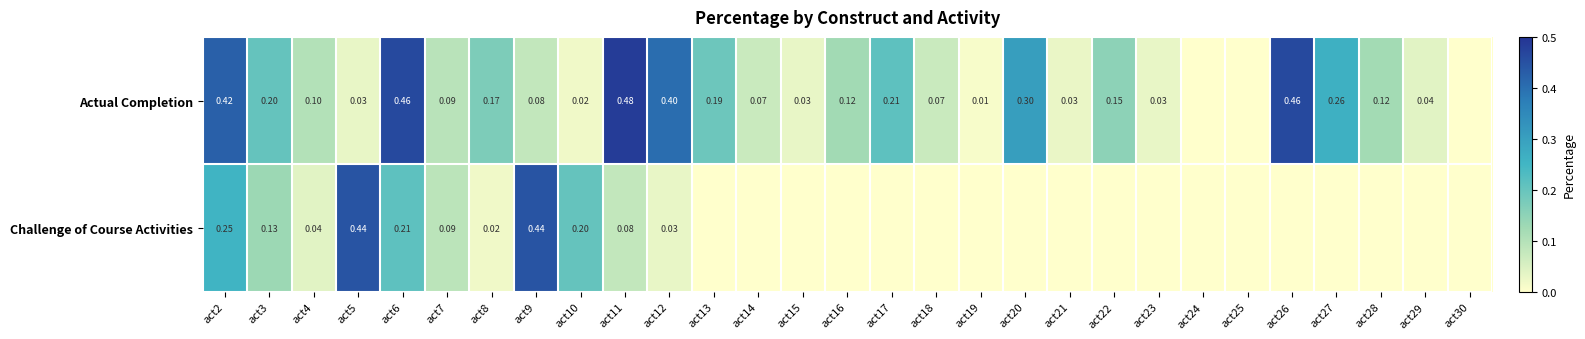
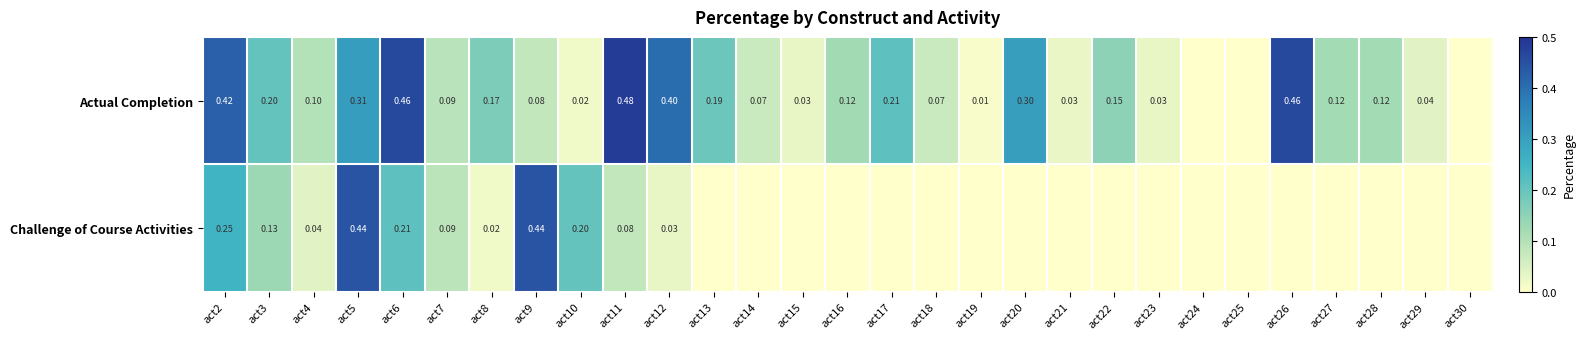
  {
    "Actual Completion": {
      "act2": 0.42,
      "act3": 0.20,
      "act4": 0.10,
-     "act5": 0.03,
+     "act5": 0.31,
      "act6": 0.46,
      "act7": 0.09,
      "act8": 0.17,
      "act9": 0.08,
      "act10": 0.02,
      "act11": 0.48,
      "act12": 0.40,
      "act13": 0.19,
      "act14": 0.07,
      "act15": 0.03,
      "act16": 0.12,
      "act17": 0.21,
      "act18": 0.07,
      "act19": 0.01,
      "act20": 0.30,
      "act21": 0.03,
      "act22": 0.15,
      "act23": 0.03,
      "act26": 0.46,
-     "act27": 0.26,
+     "act27": 0.12,
      "act28": 0.12,
      "act29": 0.04
    },
    "Challenge of Course Activities": {
      "act2": 0.25,
      "act3": 0.13,
      "act4": 0.04,
      "act5": 0.44,
      "act6": 0.21,
      "act7": 0.09,
      "act8": 0.02,
      "act9": 0.44,
      "act10": 0.20,
      "act11": 0.08,
      "act12": 0.03
    }
  }
